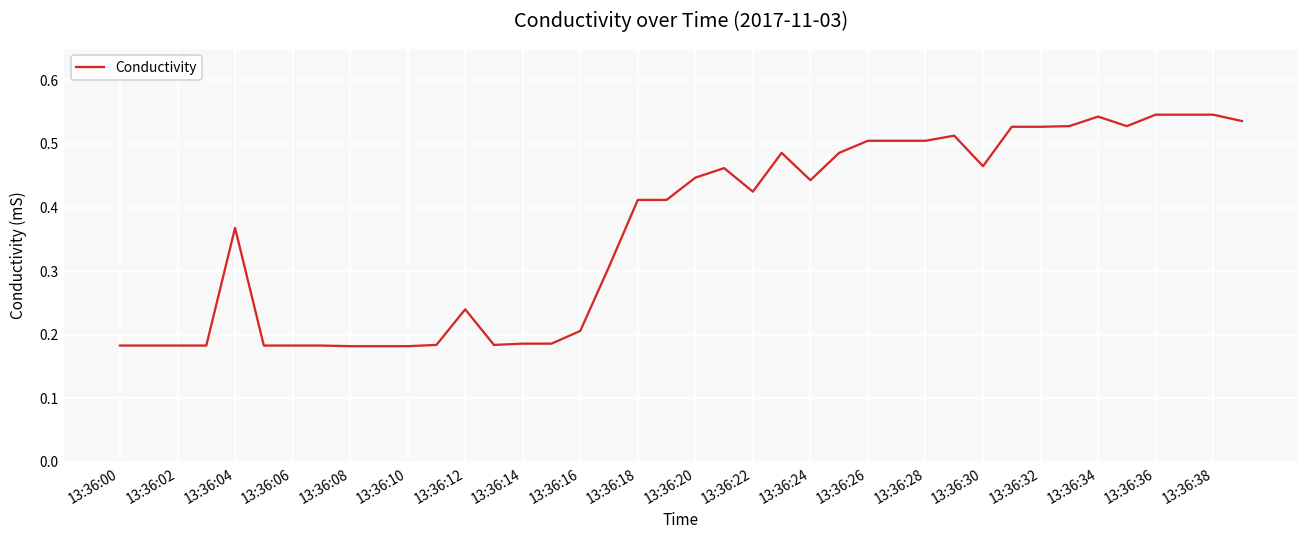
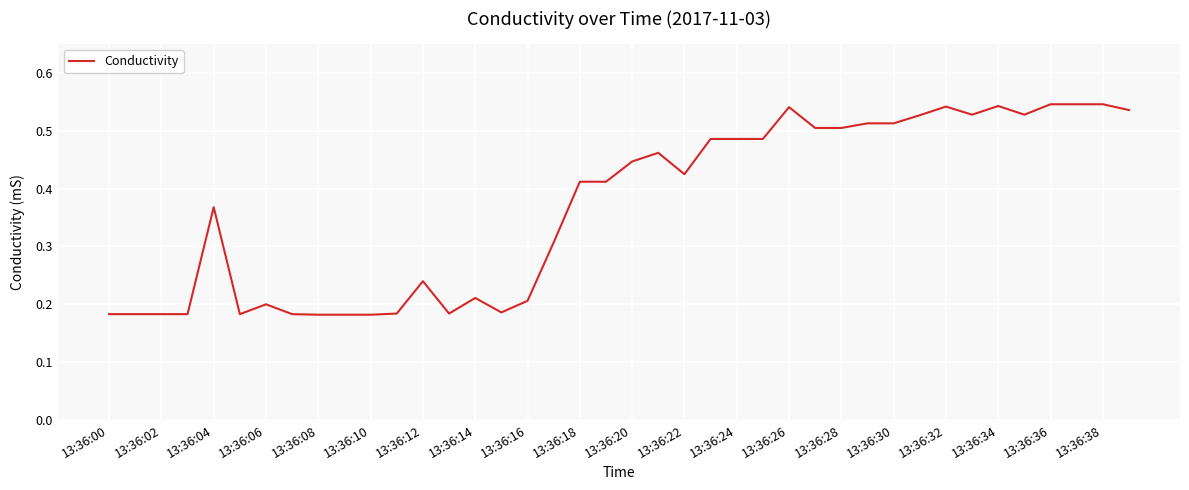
  {
    "13:36:00": 0.18,
    "13:36:02": 0.18,
    "13:36:04": 0.37,
-   "13:36:06": 0.18,
+   "13:36:06": 0.20,
    "13:36:08": 0.18,
    "13:36:10": 0.18,
    "13:36:12": 0.24,
-   "13:36:14": 0.19,
+   "13:36:14": 0.21,
    "13:36:16": 0.21,
    "13:36:18": 0.41,
    "13:36:20": 0.45,
    "13:36:22": 0.43,
-   "13:36:24": 0.44,
-   "13:36:26": 0.51,
+   "13:36:24": 0.49,
+   "13:36:26": 0.54,
    "13:36:28": 0.51,
-   "13:36:30": 0.47,
-   "13:36:32": 0.53,
+   "13:36:30": 0.51,
+   "13:36:32": 0.54,
    "13:36:34": 0.54,
    "13:36:36": 0.55,
    "13:36:38": 0.55
  }
